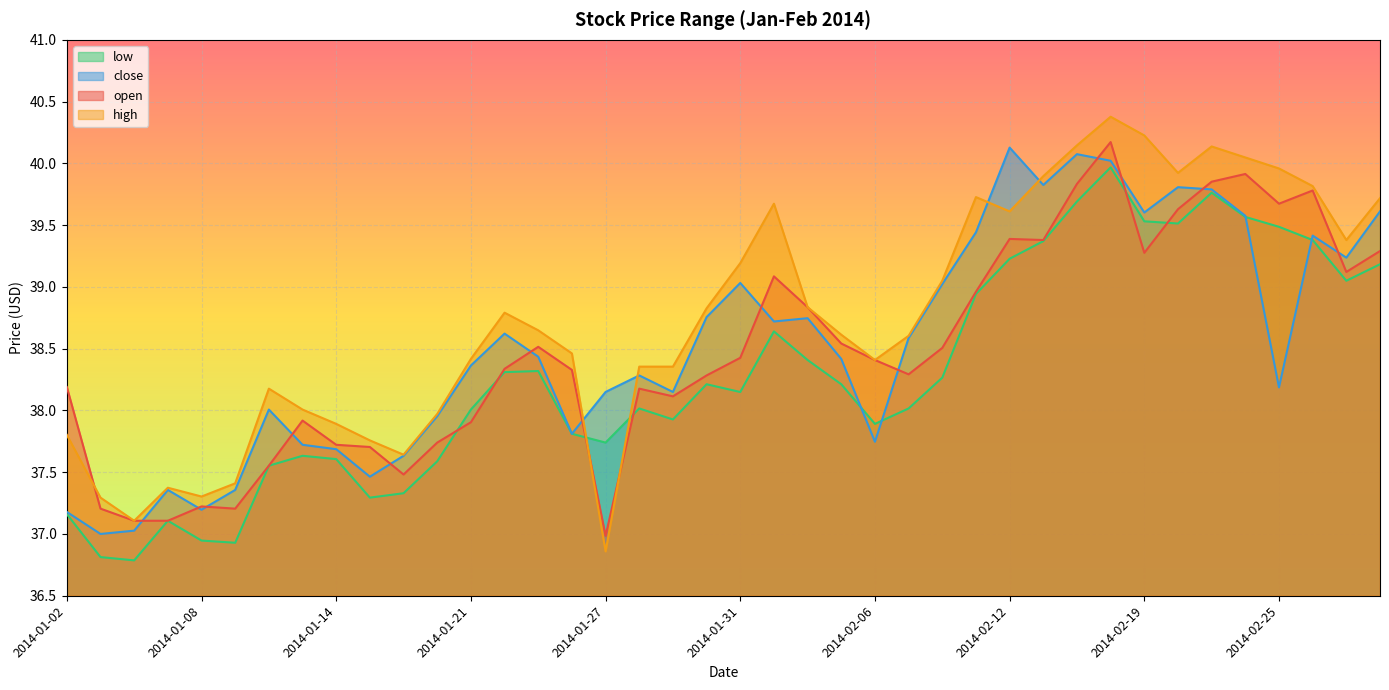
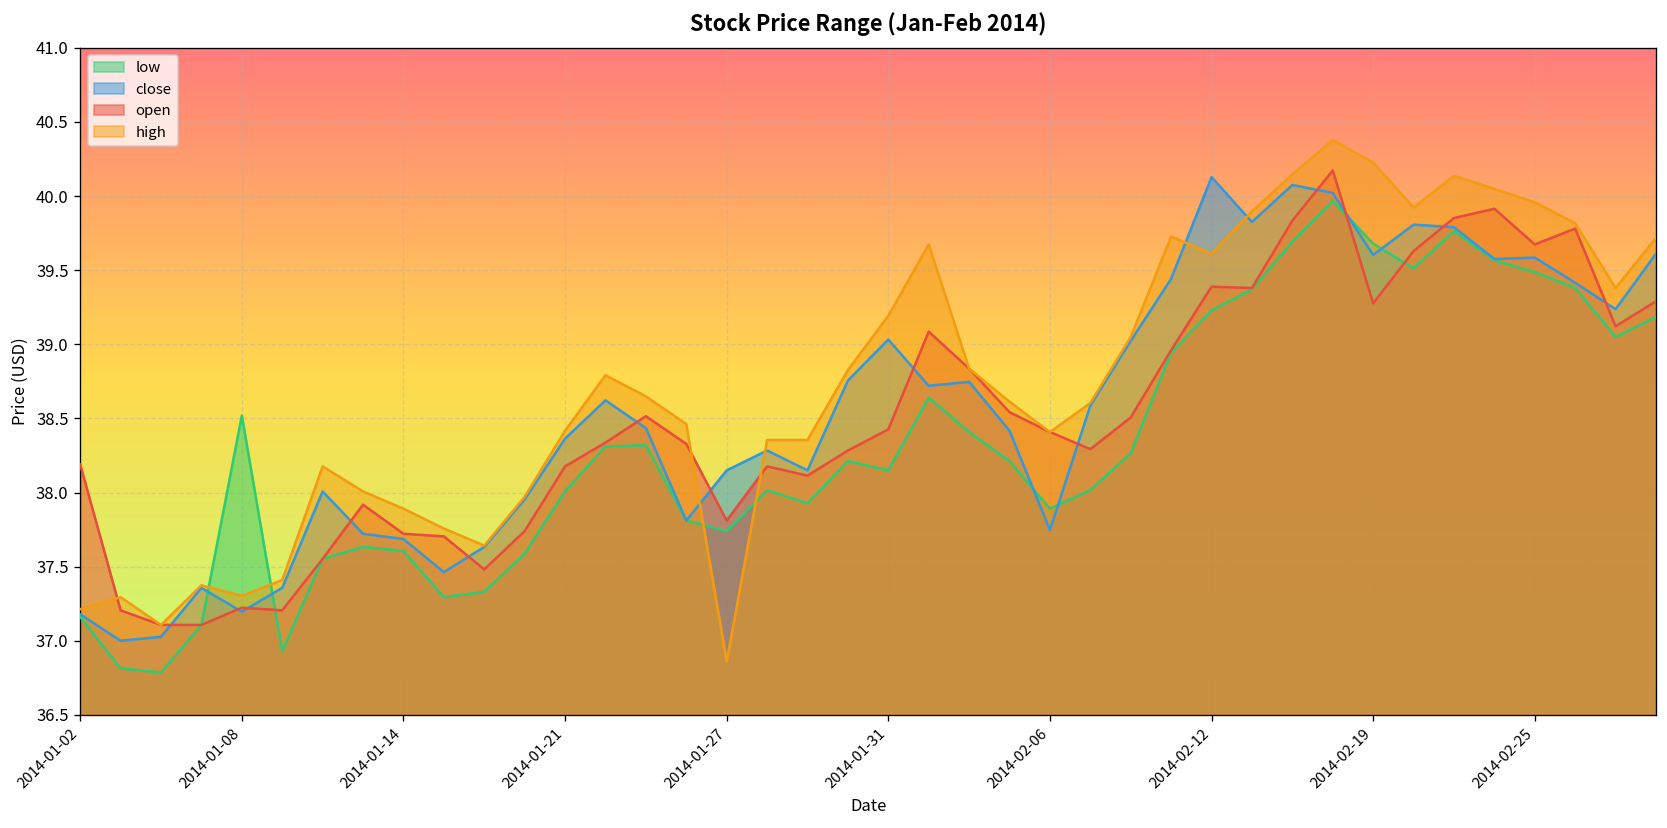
  {
    "low": {
-     "2014-01-08": 36.95,
+     "2014-01-08": 38.52,
      "2014-01-14": 37.61,
      "2014-01-21": 38.01,
      "2014-01-27": 37.74,
      "2014-01-31": 38.15,
      "2014-02-06": 37.89,
      "2014-02-12": 39.23,
-     "2014-02-19": 39.53,
+     "2014-02-19": 39.68,
      "2014-02-25": 39.49
    },
    "close": {
      "2014-01-08": 37.20,
      "2014-01-14": 37.69,
      "2014-01-21": 38.36,
      "2014-01-27": 38.15,
      "2014-01-31": 39.03,
      "2014-02-06": 37.75,
      "2014-02-12": 40.13,
      "2014-02-19": 39.60,
-     "2014-02-25": 38.19
+     "2014-02-25": 39.58
    },
    "open": {
      "2014-01-02": 38.19,
      "2014-01-08": 37.22,
      "2014-01-14": 37.72,
-     "2014-01-21": 37.90,
-     "2014-01-27": 36.99,
+     "2014-01-21": 38.18,
+     "2014-01-27": 37.81,
      "2014-01-31": 38.43,
      "2014-02-12": 39.39,
      "2014-02-19": 39.28,
      "2014-02-25": 39.67
    },
    "high": {
-     "2014-01-02": 37.80,
+     "2014-01-02": 37.21,
      "2014-01-08": 37.30,
      "2014-01-14": 37.89,
      "2014-01-21": 38.42,
      "2014-01-27": 36.86,
      "2014-01-31": 39.19,
      "2014-02-12": 39.61,
      "2014-02-19": 40.23,
      "2014-02-25": 39.96
    }
  }
